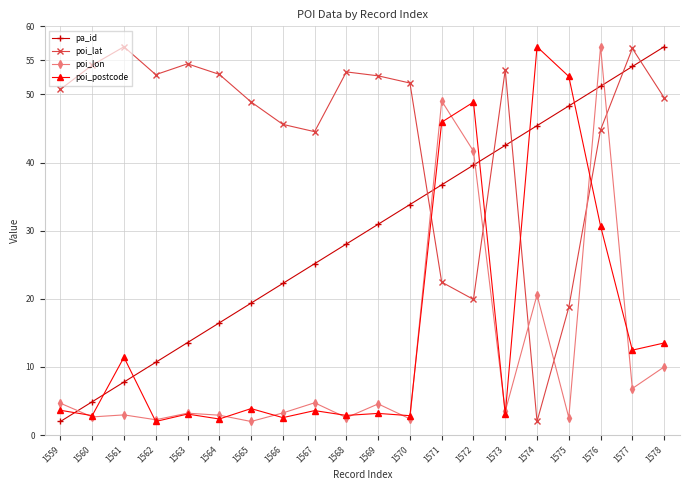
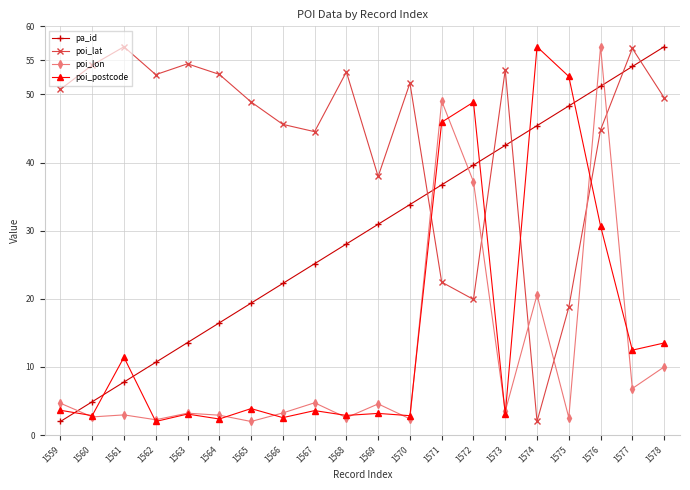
  {
    "poi_lat": {
      "1559": 51,
      "1562": 53,
      "1563": 54,
      "1564": 53,
      "1565": 49,
      "1566": 46,
      "1567": 45,
      "1568": 53,
-     "1569": 53,
+     "1569": 38,
      "1570": 52,
      "1571": 22,
      "1572": 20,
      "1573": 54,
      "1574": 2,
      "1575": 19,
      "1576": 45,
      "1577": 57,
      "1578": 50
    },
    "poi_lon": {
      "1559": 5,
      "1561": 3,
      "1564": 3,
      "1565": 2,
      "1566": 3,
      "1567": 5,
      "1569": 5,
      "1570": 2,
      "1571": 49,
-     "1572": 42,
+     "1572": 37,
      "1573": 3,
      "1574": 21,
      "1575": 3,
      "1576": 57,
      "1577": 7,
      "1578": 10
    }
  }
